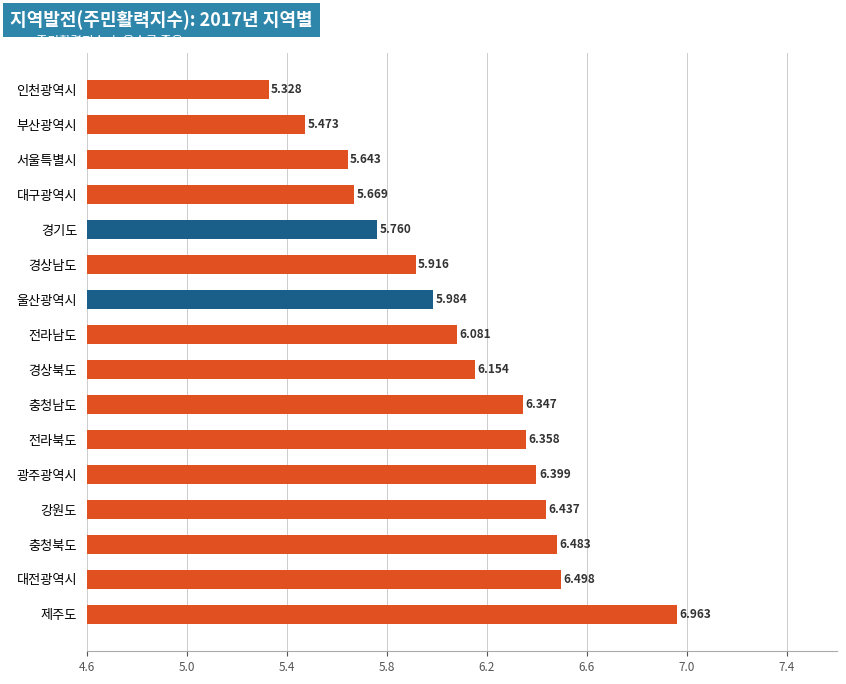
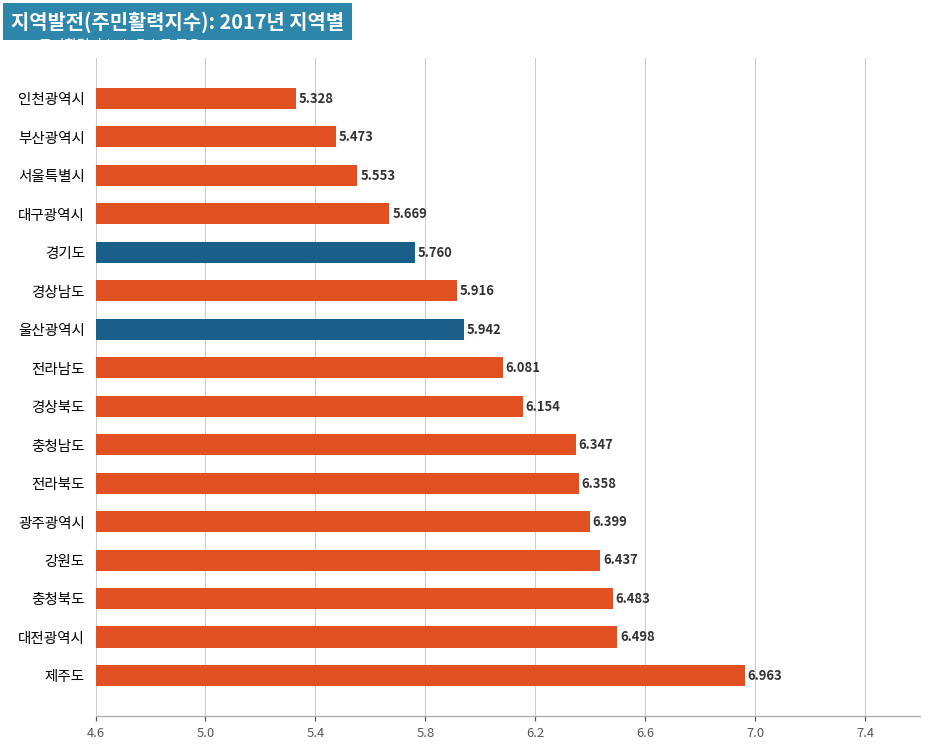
  {
    "인천광역시": 5.328,
    "부산광역시": 5.473,
-   "서울특별시": 5.643,
+   "서울특별시": 5.553,
    "대구광역시": 5.669,
    "경기도": 5.760,
    "경상남도": 5.916,
-   "울산광역시": 5.984,
+   "울산광역시": 5.942,
    "전라남도": 6.081,
    "경상북도": 6.154,
    "충청남도": 6.347,
    "전라북도": 6.358,
    "광주광역시": 6.399,
    "강원도": 6.437,
    "충청북도": 6.483,
    "대전광역시": 6.498,
    "제주도": 6.963
  }
